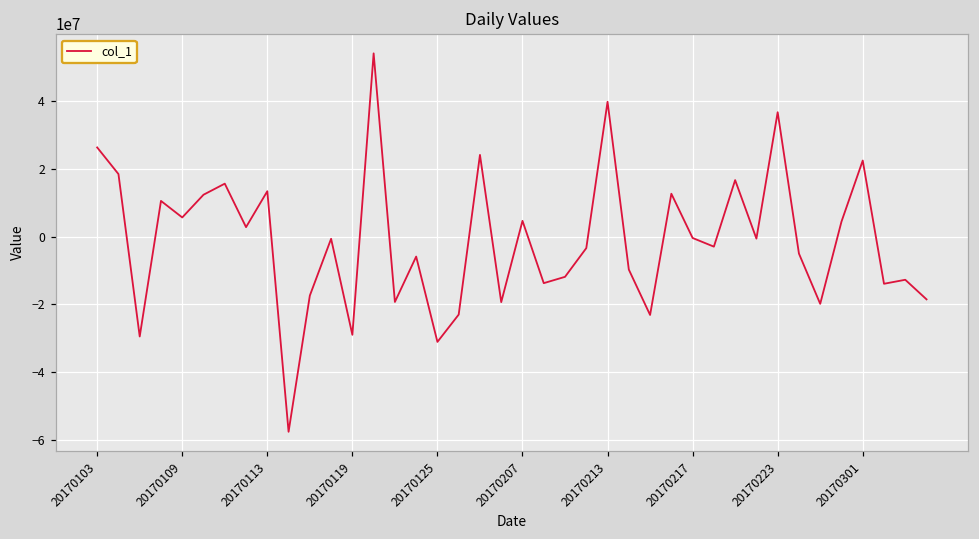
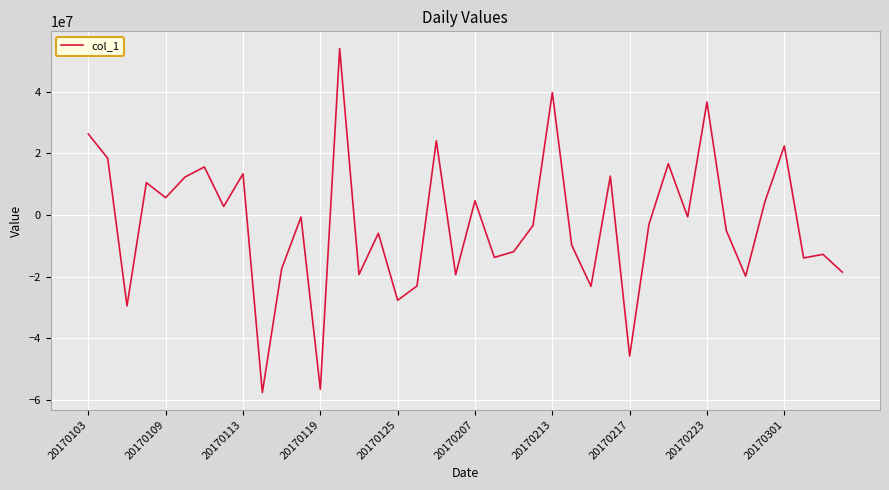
  {
    "20170103": 26000000,
    "20170109": 6000000,
    "20170113": 13000000,
-   "20170119": -29000000,
-   "20170125": -31000000,
+   "20170119": -57000000,
+   "20170125": -28000000,
    "20170207": 5000000,
    "20170213": 40000000,
-   "20170217": 0,
+   "20170217": -46000000,
    "20170223": 37000000,
    "20170301": 22000000
  }
